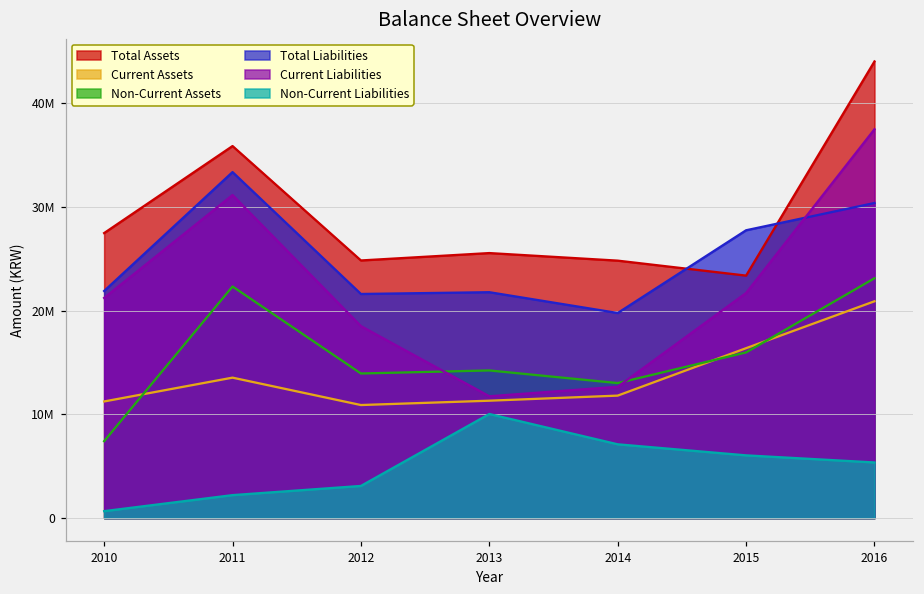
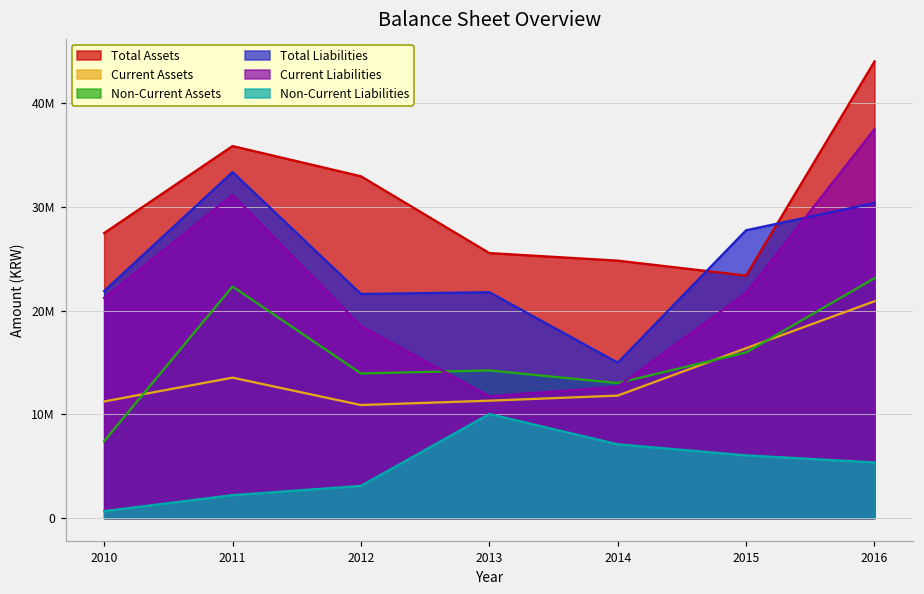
  {
    "Total Assets": {
      "2010": 27000000,
      "2011": 36000000,
-     "2012": 25000000,
+     "2012": 33000000,
      "2013": 26000000,
      "2014": 25000000,
      "2015": 23000000,
      "2016": 44000000
    },
    "Current Assets": {
      "2010": 11000000,
      "2011": 14000000,
      "2012": 11000000,
      "2013": 11000000,
      "2014": 12000000,
      "2015": 16000000,
      "2016": 21000000
    },
    "Non-Current Assets": {
      "2010": 7000000,
      "2011": 22000000,
      "2012": 14000000,
      "2013": 14000000,
      "2014": 13000000,
      "2015": 16000000,
      "2016": 23000000
    },
    "Total Liabilities": {
      "2010": 22000000,
      "2011": 33000000,
      "2012": 22000000,
      "2013": 22000000,
-     "2014": 20000000,
+     "2014": 15000000,
      "2015": 28000000,
      "2016": 30000000
    },
    "Current Liabilities": {
      "2010": 21000000,
      "2011": 31000000,
      "2012": 19000000,
      "2013": 12000000,
      "2014": 13000000,
      "2015": 22000000,
      "2016": 38000000
    },
    "Non-Current Liabilities": {
      "2010": 1000000,
      "2011": 2000000,
      "2012": 3000000,
      "2013": 10000000,
      "2014": 7000000,
      "2015": 6000000,
      "2016": 5000000
    }
  }
